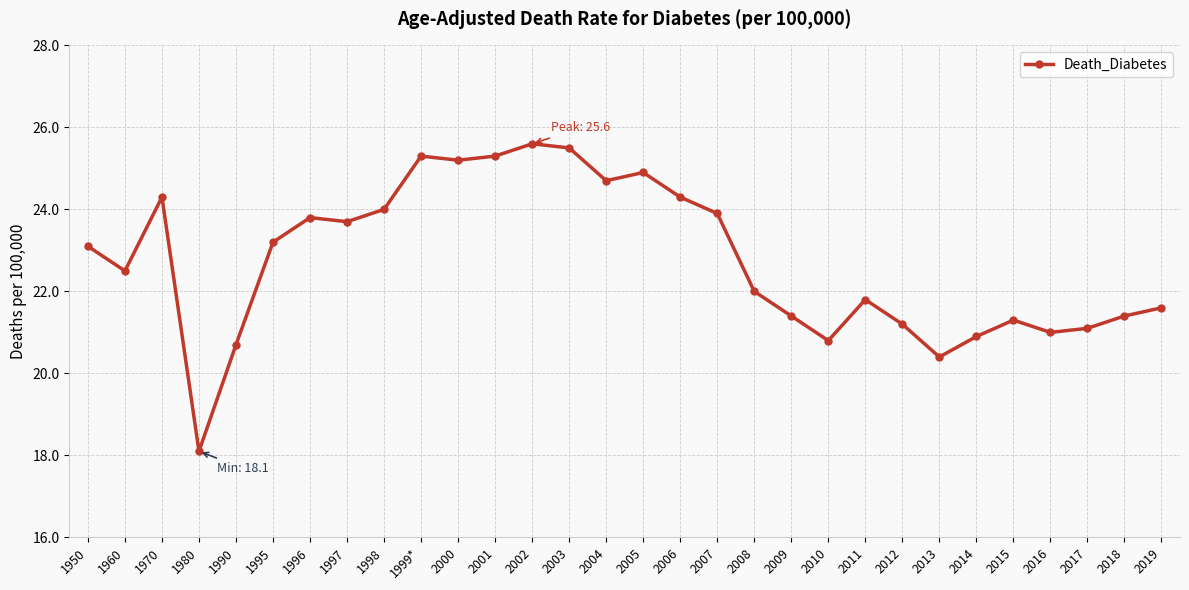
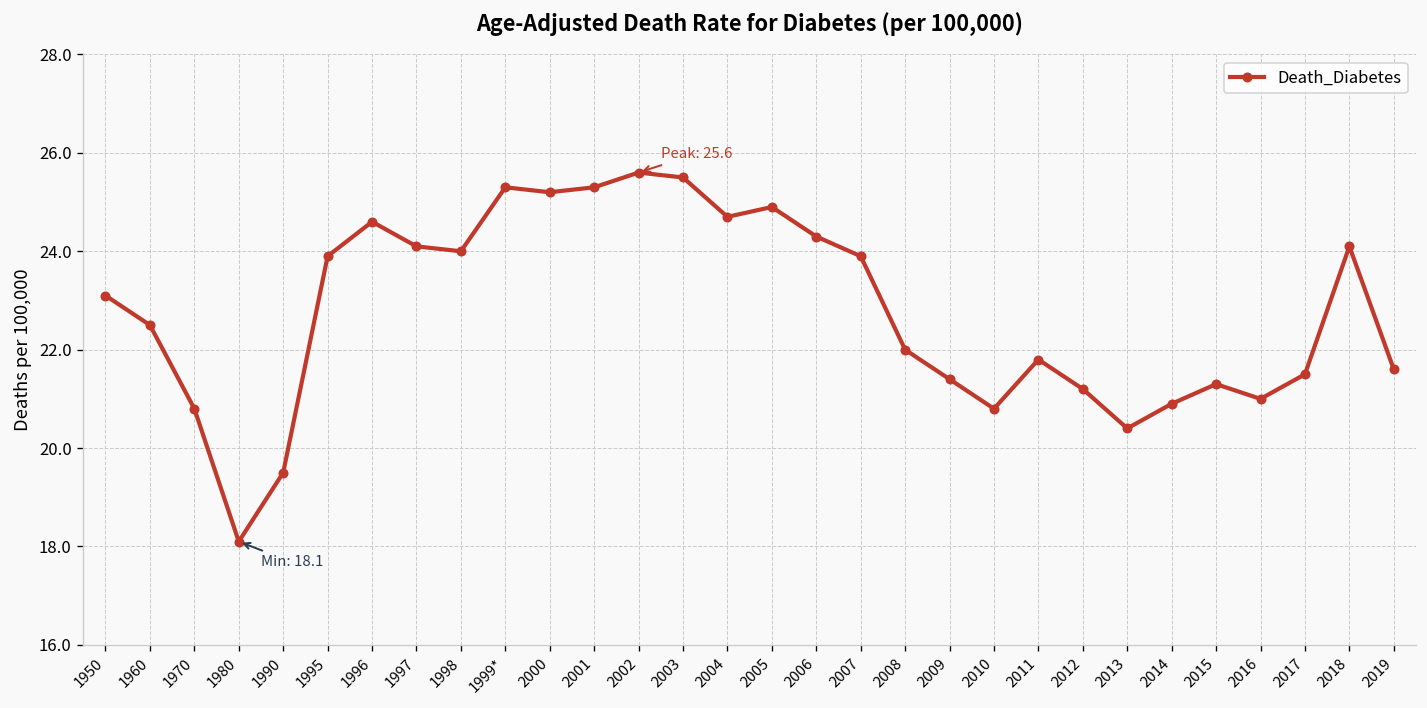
  {
    "1950": 23.1,
    "1960": 22.5,
-   "1970": 24.3,
-   "1990": 20.7,
-   "1995": 23.2,
-   "1996": 23.8,
-   "1997": 23.7,
+   "1970": 20.8,
+   "1990": 19.5,
+   "1995": 23.9,
+   "1996": 24.6,
+   "1997": 24.1,
    "1998": 24.0,
    "1999*": 25.3,
    "2000": 25.2,
    "2001": 25.3,
    "2004": 24.7,
    "2005": 24.9,
    "2006": 24.3,
    "2007": 23.9,
    "2008": 22.0,
    "2009": 21.4,
    "2010": 20.8,
    "2011": 21.8,
    "2012": 21.2,
    "2013": 20.4,
    "2014": 20.9,
    "2015": 21.3,
    "2016": 21.0,
-   "2017": 21.1,
-   "2018": 21.4,
+   "2017": 21.5,
+   "2018": 24.1,
    "2019": 21.6
  }
